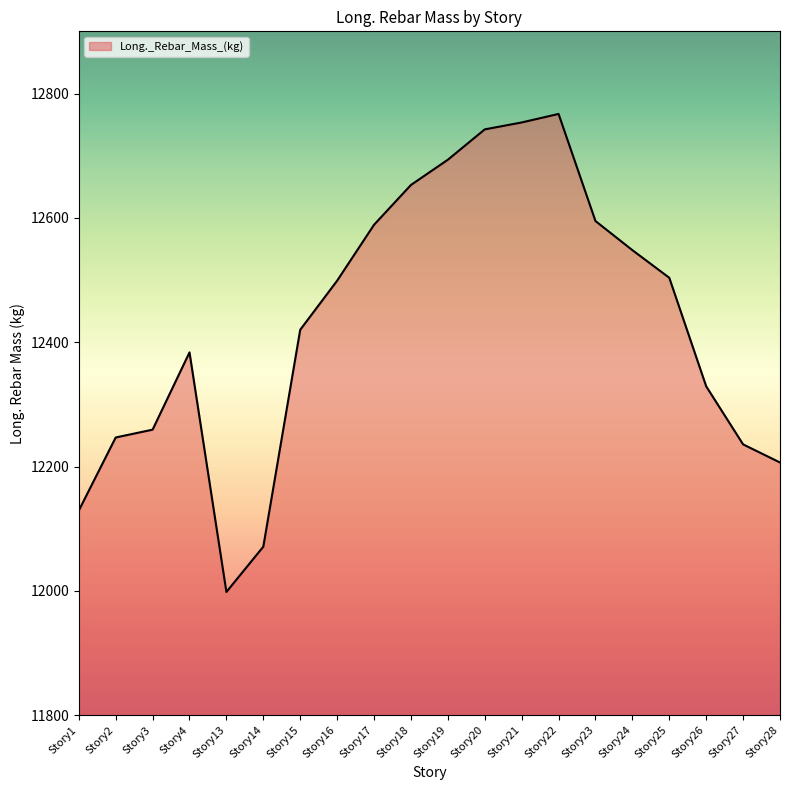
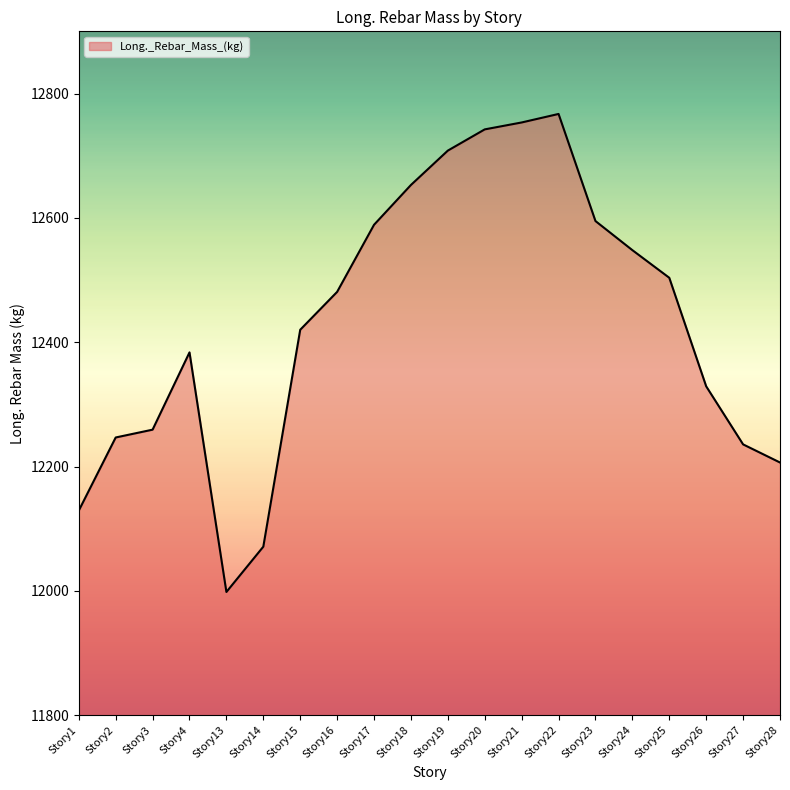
  {
    "Story1": 12130,
    "Story2": 12250,
    "Story3": 12260,
    "Story4": 12380,
    "Story13": 12000,
    "Story14": 12070,
    "Story15": 12420,
-   "Story16": 12500,
+   "Story16": 12480,
    "Story17": 12590,
    "Story18": 12650,
-   "Story19": 12690,
+   "Story19": 12710,
    "Story20": 12740,
    "Story21": 12750,
    "Story22": 12770,
    "Story23": 12590,
    "Story24": 12550,
    "Story25": 12500,
    "Story26": 12330,
    "Story27": 12240,
    "Story28": 12210
  }
